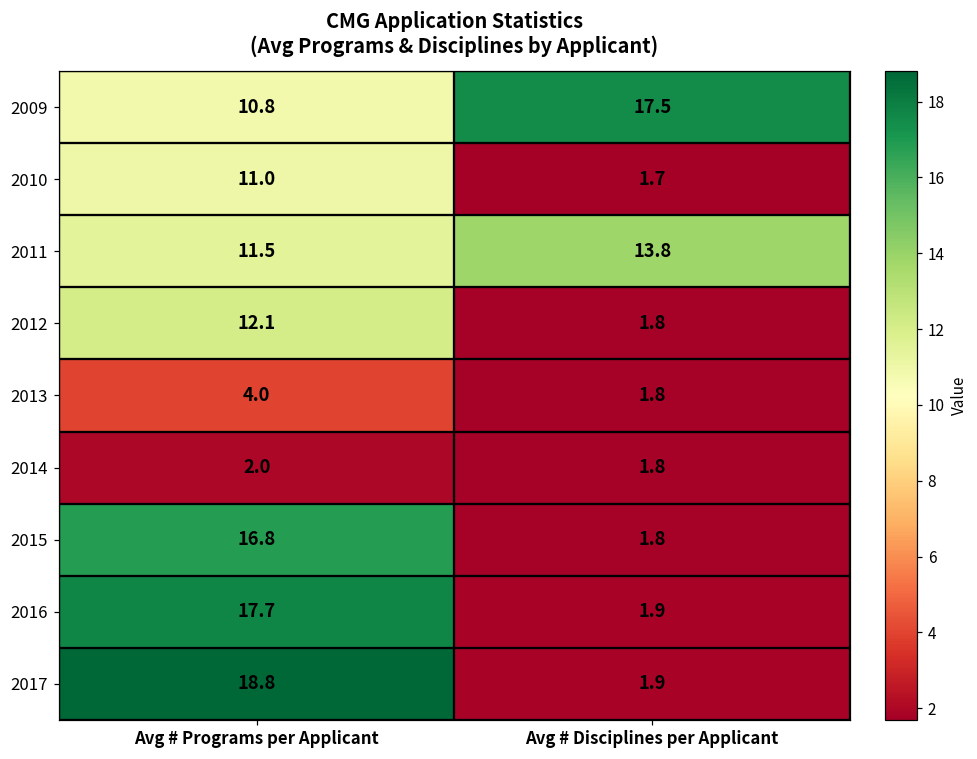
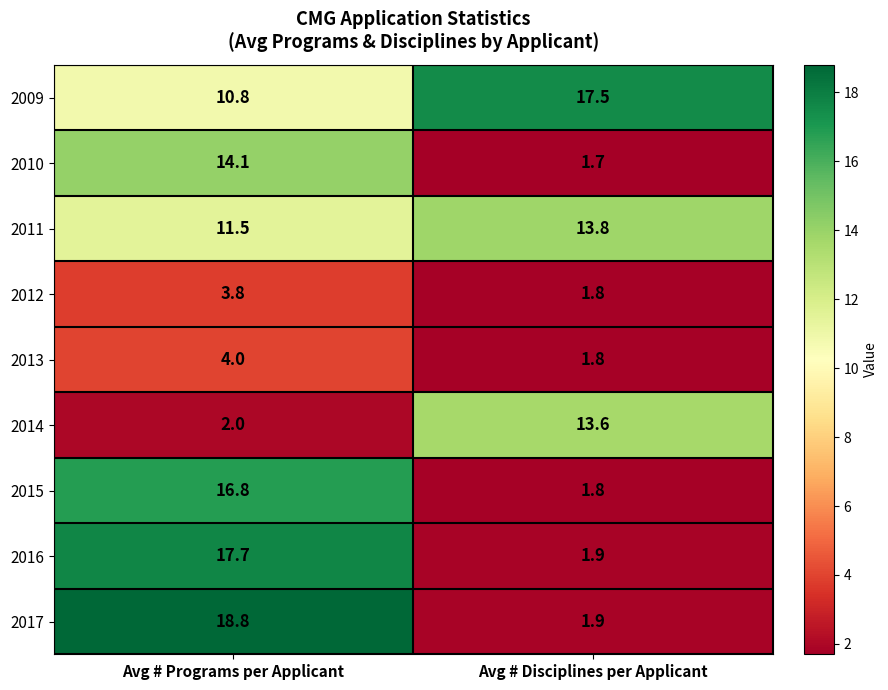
  {
    "2009": {
      "Avg # Programs per Applicant": 10.8,
      "Avg # Disciplines per Applicant": 17.5
    },
    "2010": {
-     "Avg # Programs per Applicant": 11.0,
+     "Avg # Programs per Applicant": 14.1,
      "Avg # Disciplines per Applicant": 1.7
    },
    "2011": {
      "Avg # Programs per Applicant": 11.5,
      "Avg # Disciplines per Applicant": 13.8
    },
    "2012": {
-     "Avg # Programs per Applicant": 12.1,
+     "Avg # Programs per Applicant": 3.8,
      "Avg # Disciplines per Applicant": 1.8
    },
    "2013": {
      "Avg # Programs per Applicant": 4.0,
      "Avg # Disciplines per Applicant": 1.8
    },
    "2014": {
      "Avg # Programs per Applicant": 2.0,
-     "Avg # Disciplines per Applicant": 1.8
+     "Avg # Disciplines per Applicant": 13.6
    },
    "2015": {
      "Avg # Programs per Applicant": 16.8,
      "Avg # Disciplines per Applicant": 1.8
    },
    "2016": {
      "Avg # Programs per Applicant": 17.7,
      "Avg # Disciplines per Applicant": 1.9
    },
    "2017": {
      "Avg # Programs per Applicant": 18.8,
      "Avg # Disciplines per Applicant": 1.9
    }
  }
